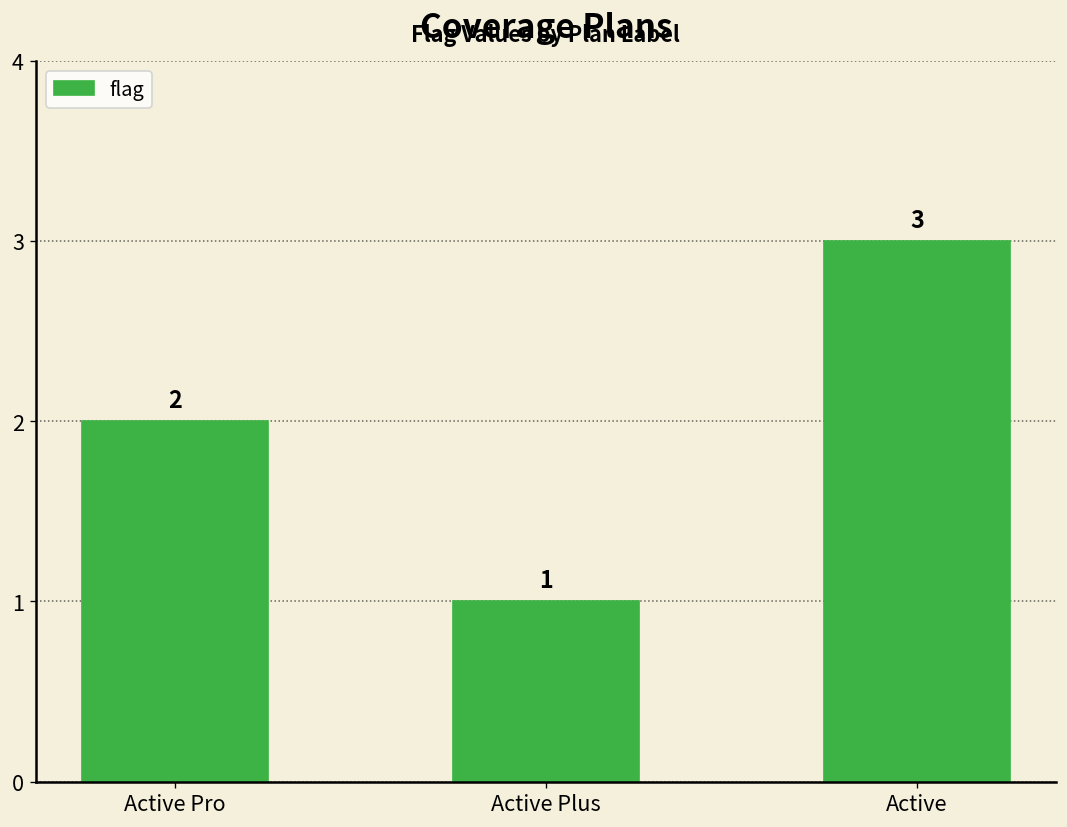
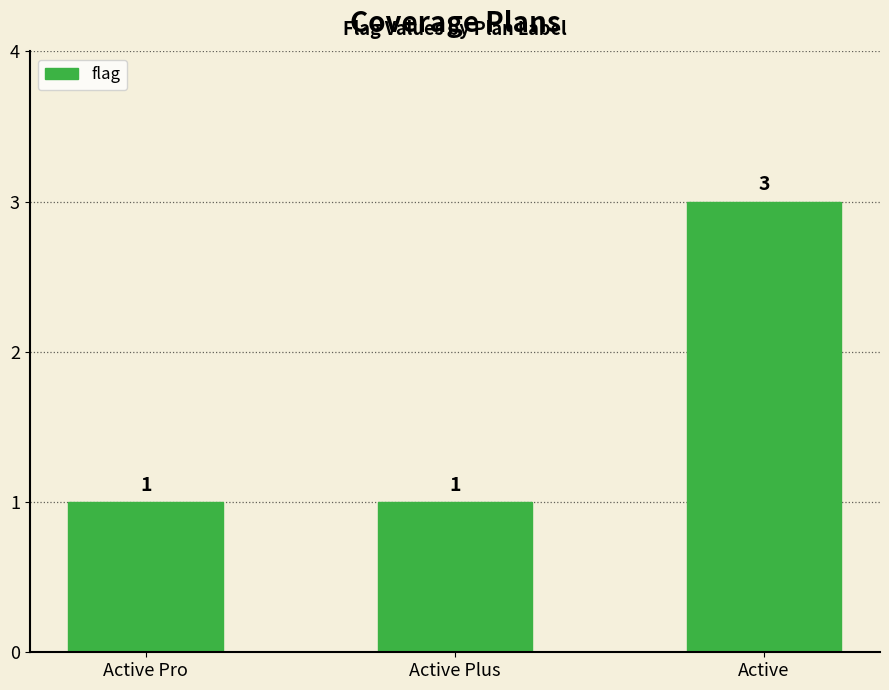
  {
-   "Active Pro": 2,
+   "Active Pro": 1,
    "Active Plus": 1,
    "Active": 3
  }
